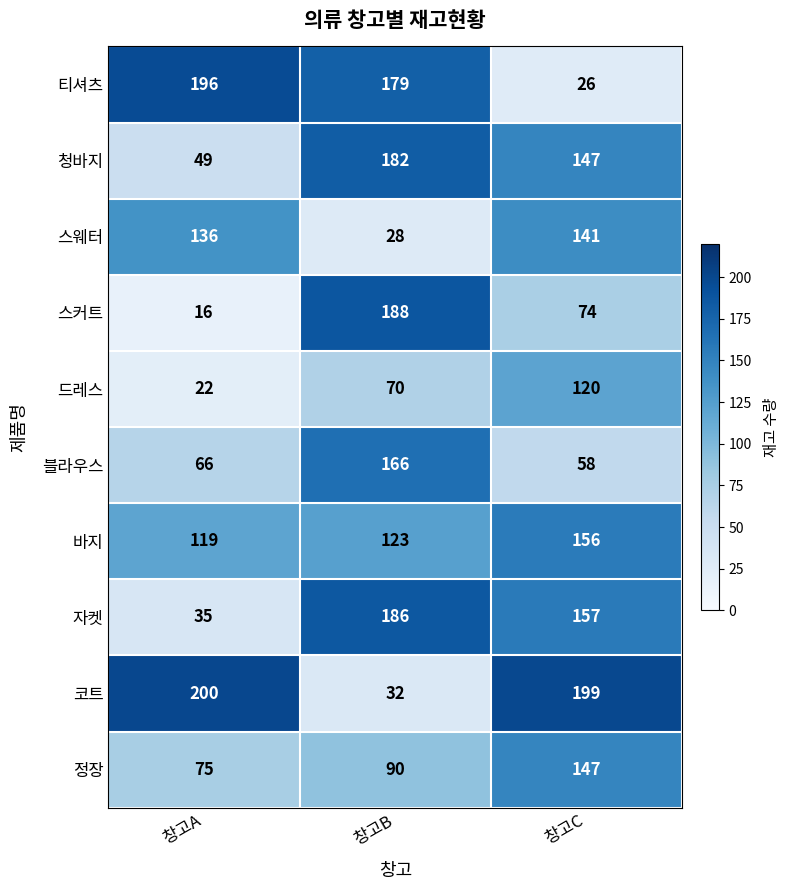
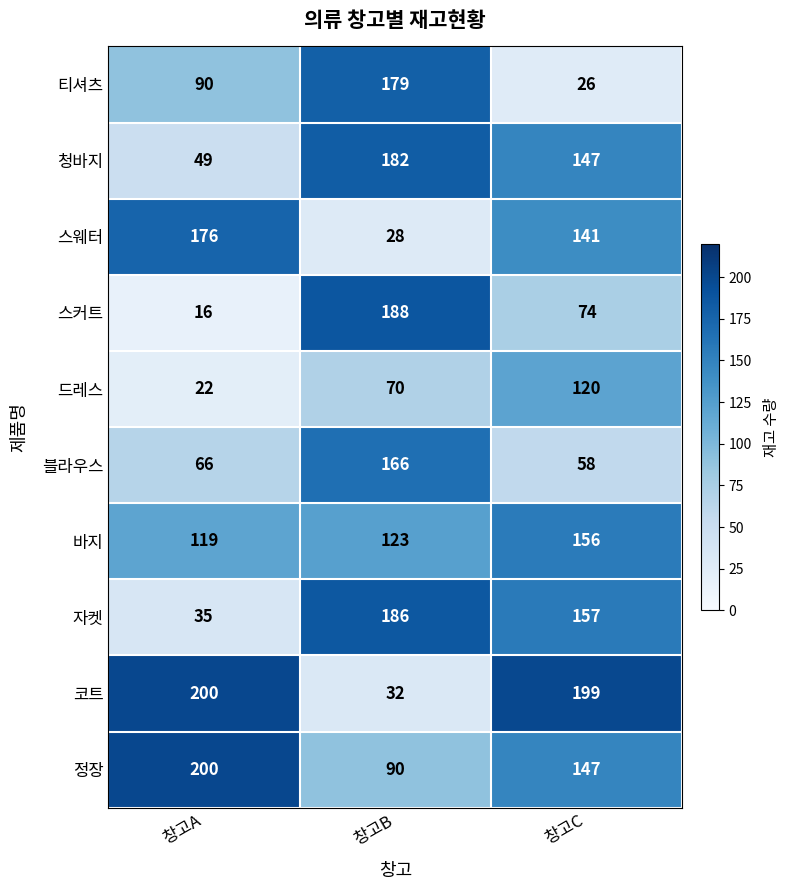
  {
    "티셔츠": {
-     "창고A": 196,
+     "창고A": 90,
      "창고B": 179,
      "창고C": 26
    },
    "청바지": {
      "창고A": 49,
      "창고B": 182,
      "창고C": 147
    },
    "스웨터": {
-     "창고A": 136,
+     "창고A": 176,
      "창고B": 28,
      "창고C": 141
    },
    "스커트": {
      "창고A": 16,
      "창고B": 188,
      "창고C": 74
    },
    "드레스": {
      "창고A": 22,
      "창고B": 70,
      "창고C": 120
    },
    "블라우스": {
      "창고A": 66,
      "창고B": 166,
      "창고C": 58
    },
    "바지": {
      "창고A": 119,
      "창고B": 123,
      "창고C": 156
    },
    "자켓": {
      "창고A": 35,
      "창고B": 186,
      "창고C": 157
    },
    "코트": {
      "창고A": 200,
      "창고B": 32,
      "창고C": 199
    },
    "정장": {
-     "창고A": 75,
+     "창고A": 200,
      "창고B": 90,
      "창고C": 147
    }
  }
